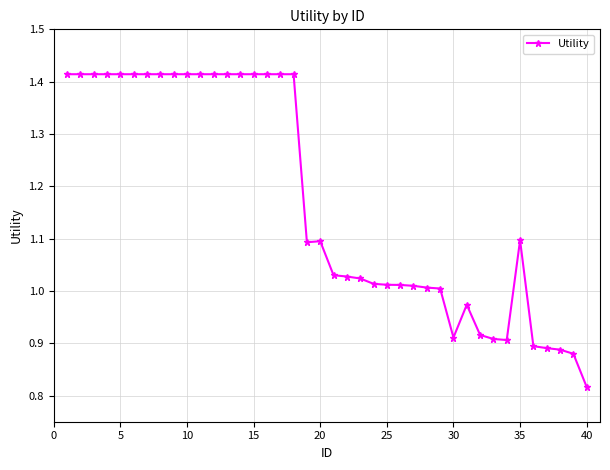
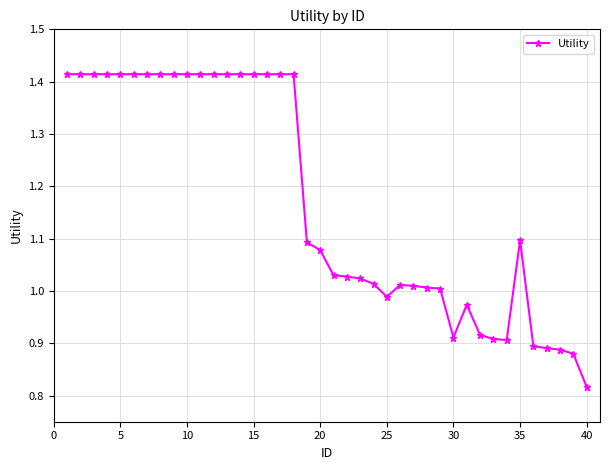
  {
    "5": 1.41,
    "10": 1.41,
    "15": 1.41,
-   "20": 1.10,
-   "25": 1.01,
+   "20": 1.08,
+   "25": 0.99,
    "30": 0.91,
    "35": 1.10,
    "40": 0.82
  }
